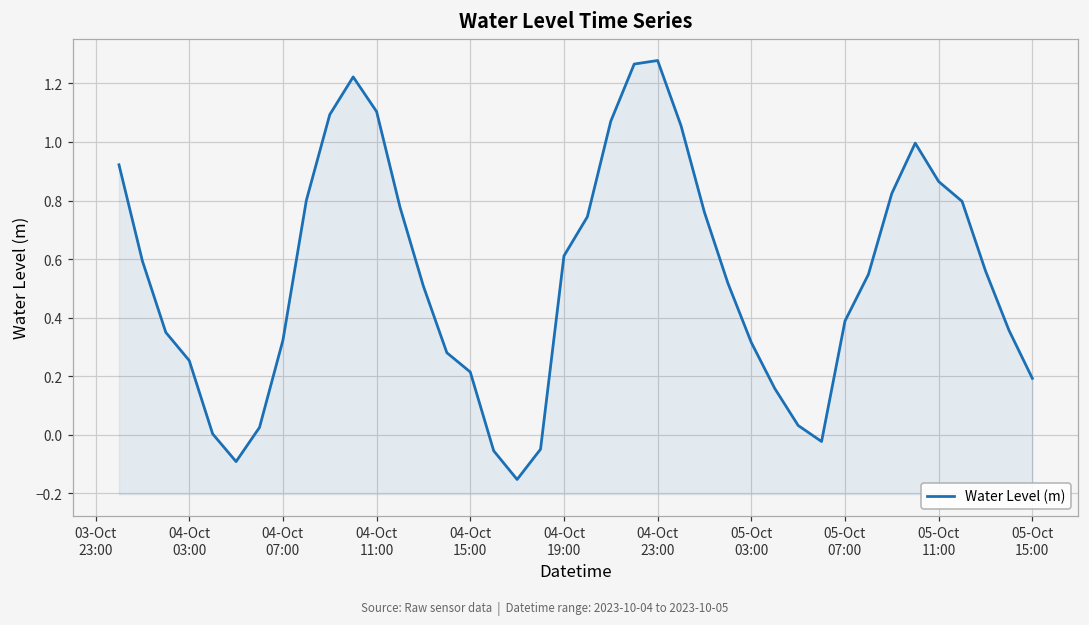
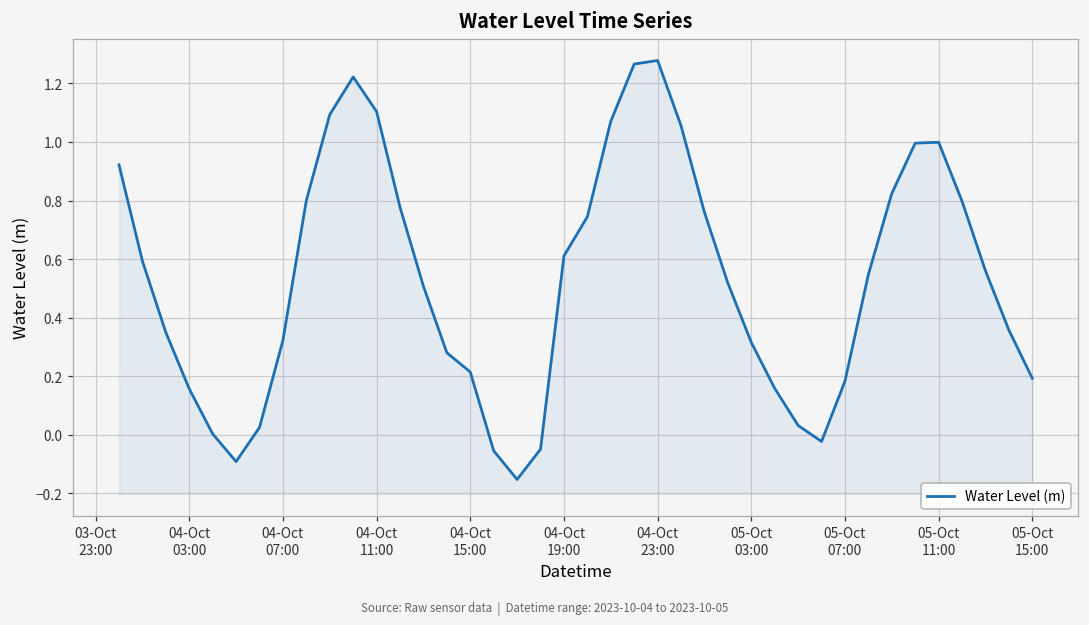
  {
-   "04-Oct 03:00": 0.25,
+   "04-Oct 03:00": 0.16,
    "04-Oct 07:00": 0.32,
    "04-Oct 11:00": 1.10,
    "04-Oct 15:00": 0.21,
    "04-Oct 19:00": 0.61,
    "04-Oct 23:00": 1.28,
    "05-Oct 03:00": 0.32,
-   "05-Oct 07:00": 0.39,
-   "05-Oct 11:00": 0.86,
+   "05-Oct 07:00": 0.18,
+   "05-Oct 11:00": 1.00,
    "05-Oct 15:00": 0.19
  }
